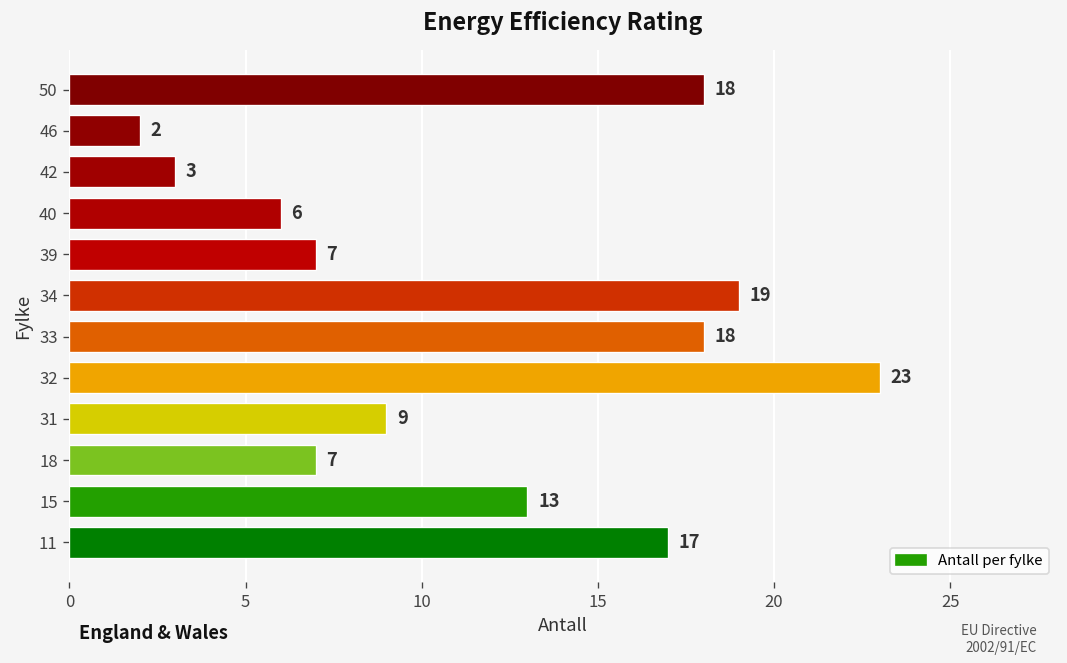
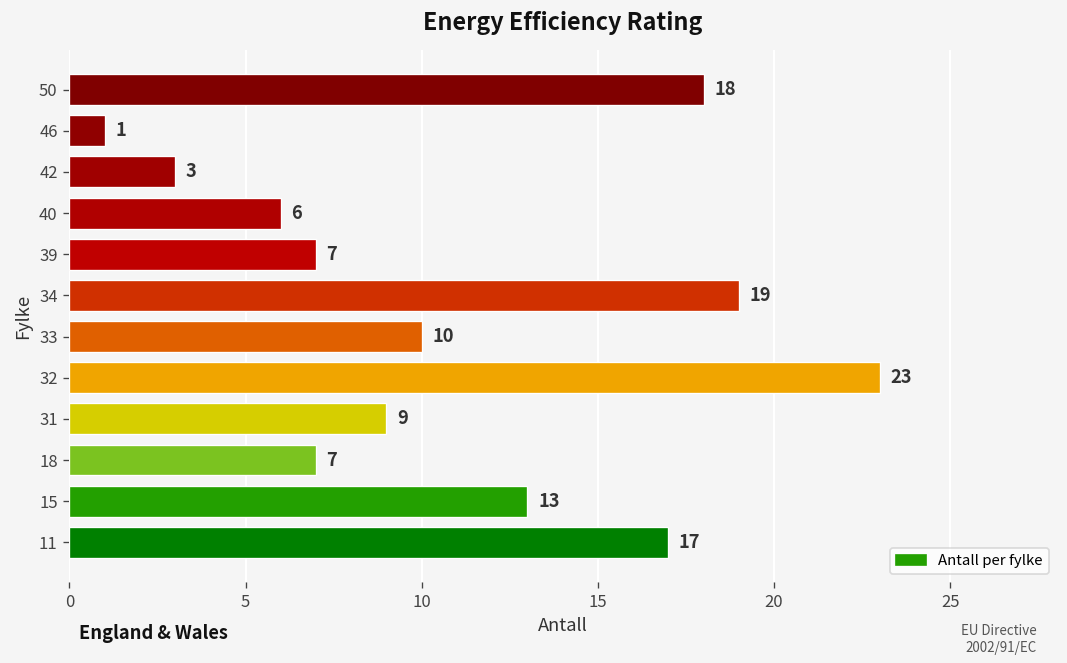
  {
    "50": 18,
-   "46": 2,
+   "46": 1,
    "42": 3,
    "40": 6,
    "39": 7,
    "34": 19,
-   "33": 18,
+   "33": 10,
    "32": 23,
    "31": 9,
    "18": 7,
    "15": 13,
    "11": 17
  }
